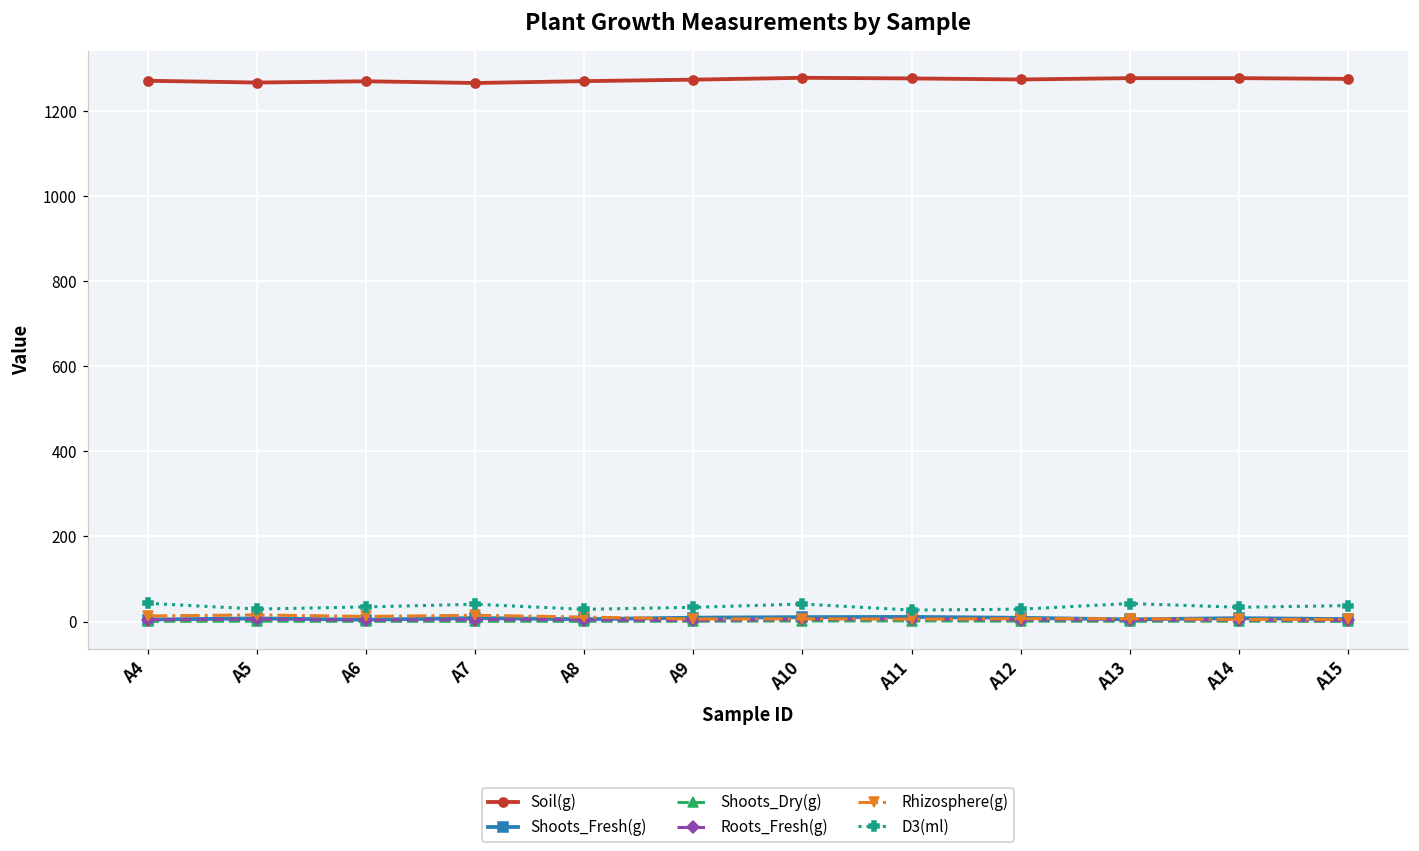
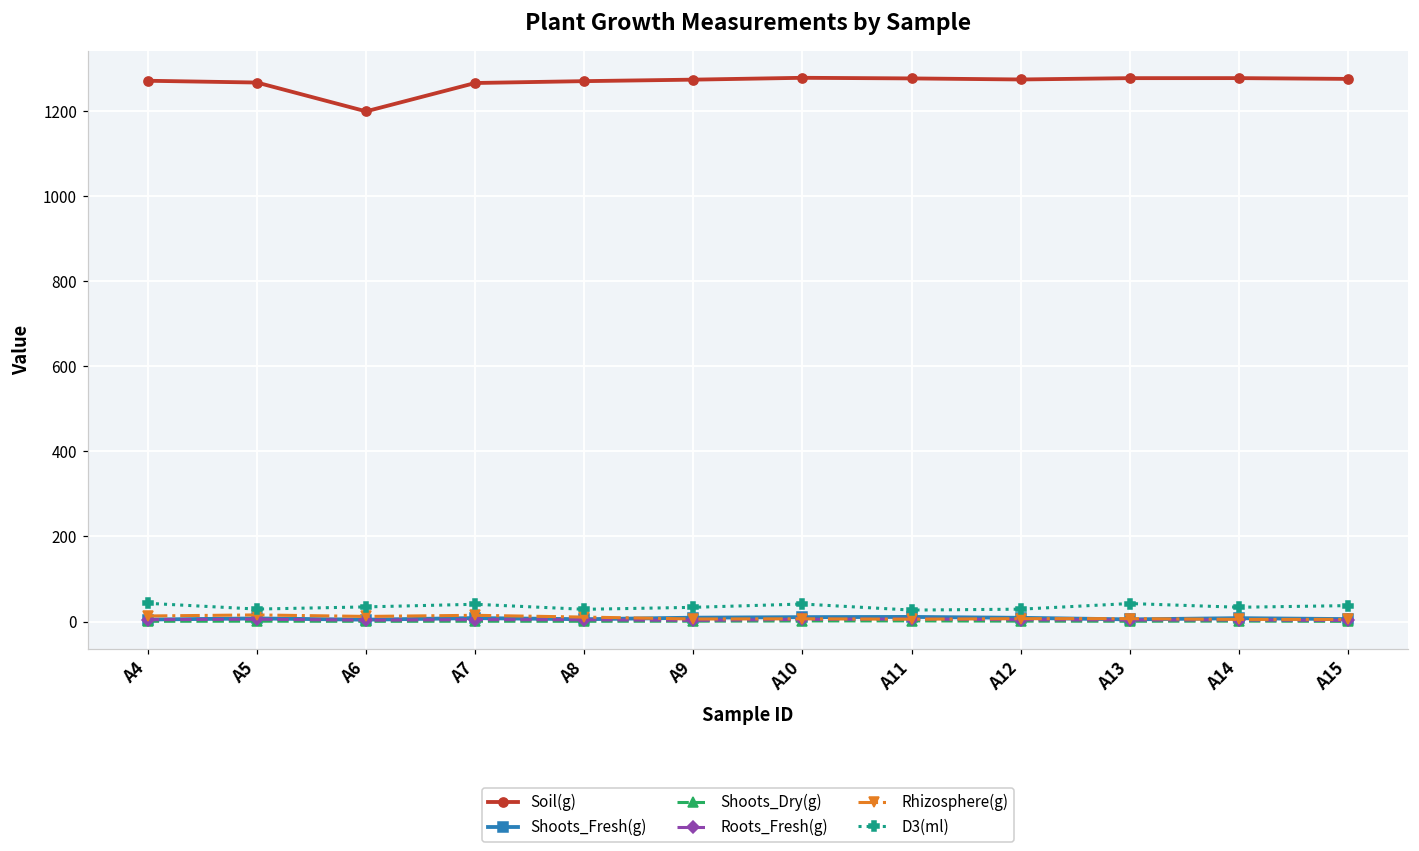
  {
    "Soil(g)": {
      "A4": 1270,
      "A5": 1270,
-     "A6": 1270,
+     "A6": 1200,
      "A7": 1260,
      "A8": 1270,
      "A9": 1270,
      "A10": 1280,
      "A11": 1280,
      "A12": 1270,
      "A13": 1280,
      "A14": 1280,
      "A15": 1270
    },
    "Rhizosphere(g)": {
      "A4": 10,
      "A5": 20,
      "A6": 10
    }
  }
